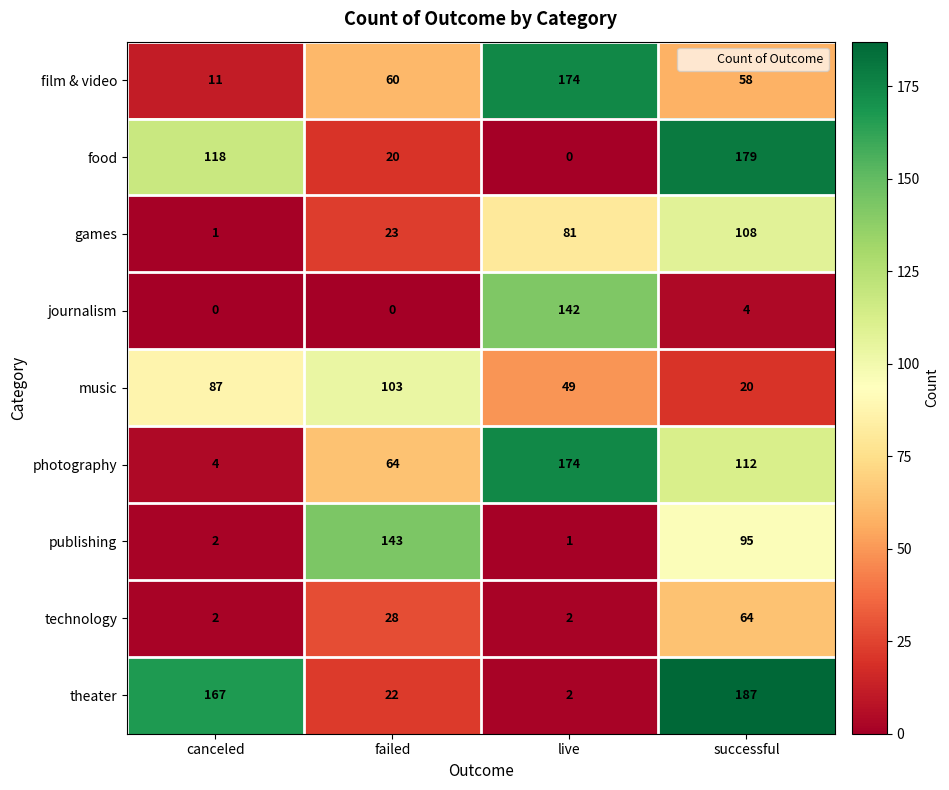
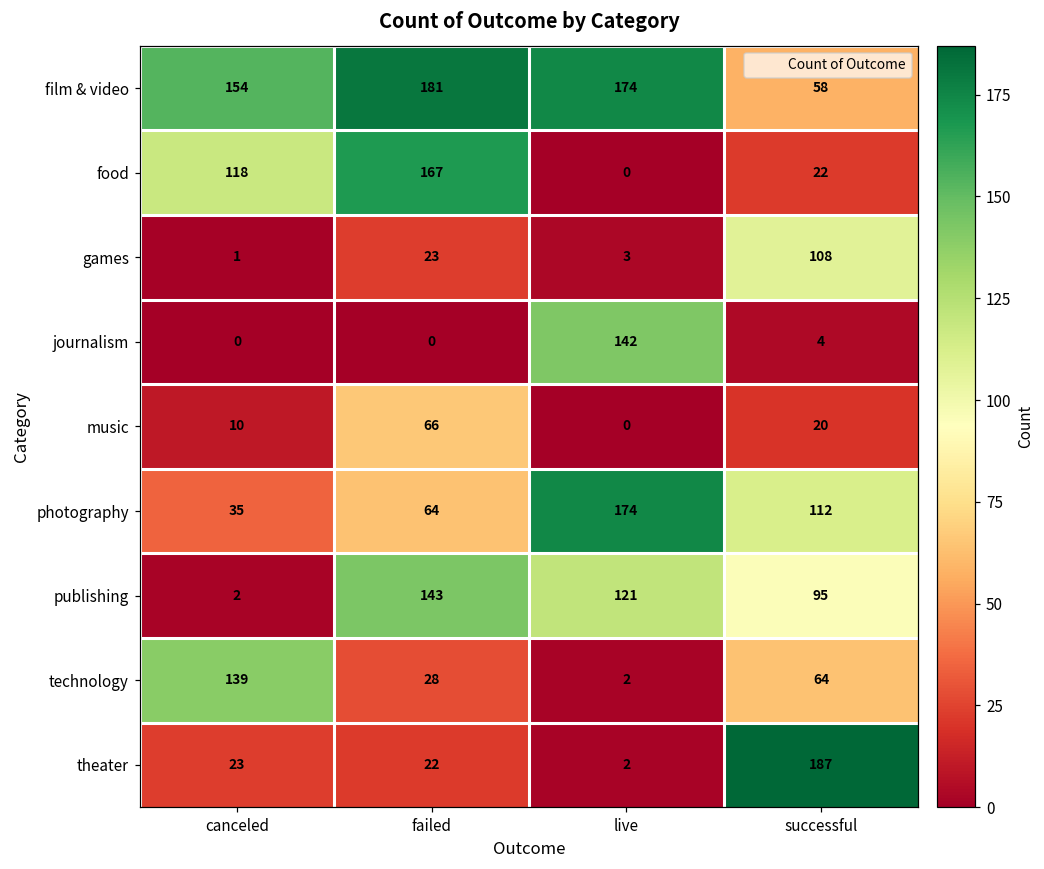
  {
    "film & video": {
-     "canceled": 11,
-     "failed": 60,
+     "canceled": 154,
+     "failed": 181,
      "live": 174,
      "successful": 58
    },
    "food": {
      "canceled": 118,
-     "failed": 20,
+     "failed": 167,
      "live": 0,
-     "successful": 179
+     "successful": 22
    },
    "games": {
      "canceled": 1,
      "failed": 23,
-     "live": 81,
+     "live": 3,
      "successful": 108
    },
    "journalism": {
      "canceled": 0,
      "failed": 0,
      "live": 142,
      "successful": 4
    },
    "music": {
-     "canceled": 87,
-     "failed": 103,
-     "live": 49,
+     "canceled": 10,
+     "failed": 66,
+     "live": 0,
      "successful": 20
    },
    "photography": {
-     "canceled": 4,
+     "canceled": 35,
      "failed": 64,
      "live": 174,
      "successful": 112
    },
    "publishing": {
      "canceled": 2,
      "failed": 143,
-     "live": 1,
+     "live": 121,
      "successful": 95
    },
    "technology": {
-     "canceled": 2,
+     "canceled": 139,
      "failed": 28,
      "live": 2,
      "successful": 64
    },
    "theater": {
-     "canceled": 167,
+     "canceled": 23,
      "failed": 22,
      "live": 2,
      "successful": 187
    }
  }
